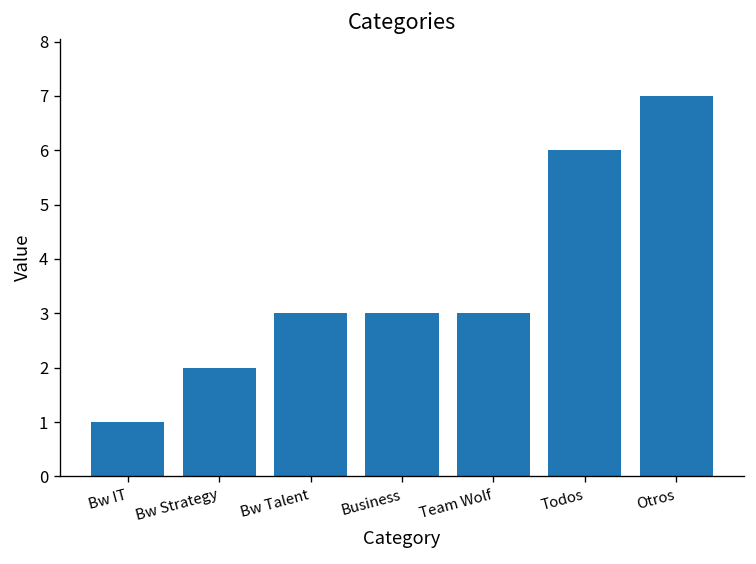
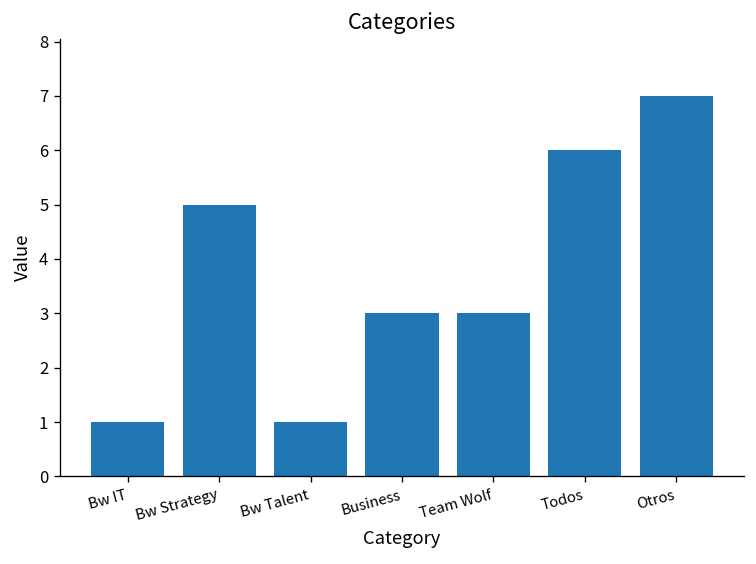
  {
    "Bw IT": 1,
-   "Bw Strategy": 2,
-   "Bw Talent": 3,
+   "Bw Strategy": 5,
+   "Bw Talent": 1,
    "Business": 3,
    "Team Wolf": 3,
    "Todos": 6,
    "Otros": 7
  }
